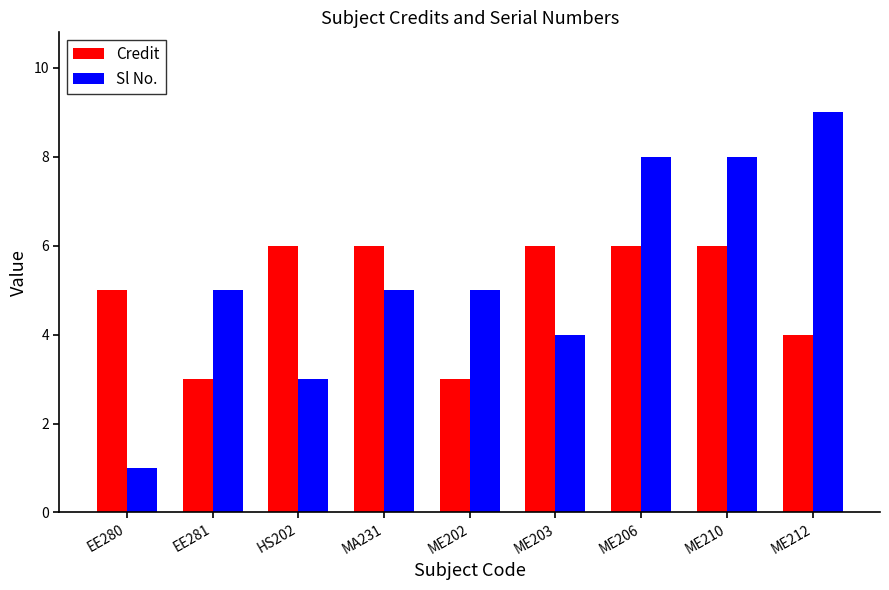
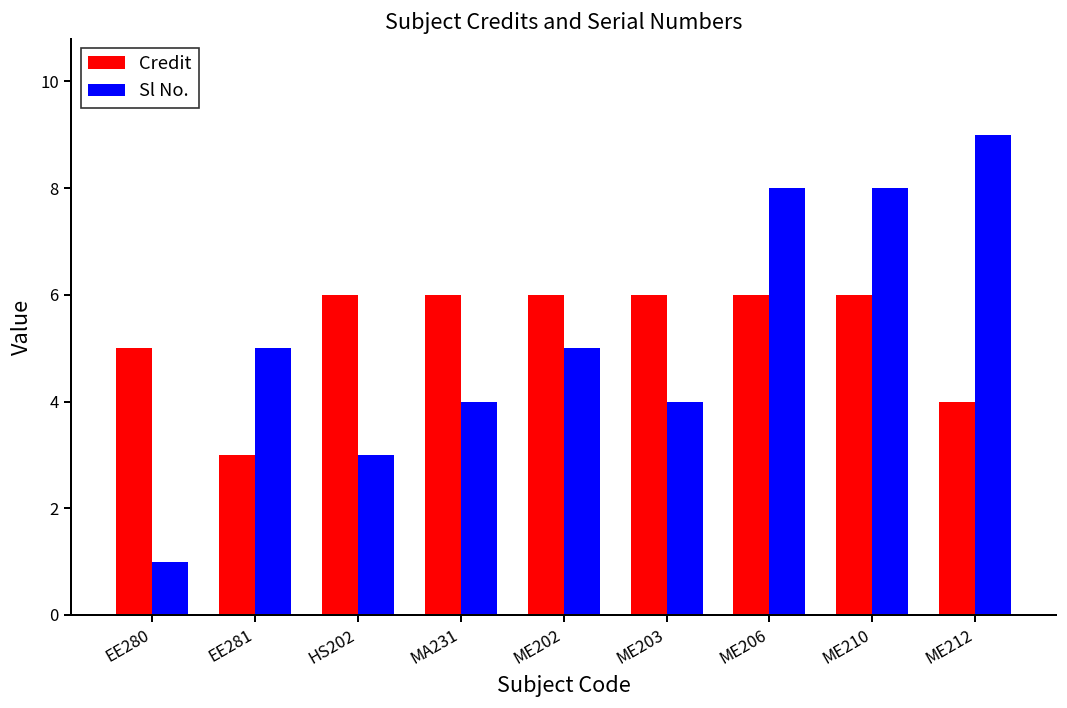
  {
    "Credit": {
      "EE280": 5,
      "EE281": 3,
      "HS202": 6,
      "MA231": 6,
-     "ME202": 3,
+     "ME202": 6,
      "ME203": 6,
      "ME206": 6,
      "ME210": 6,
      "ME212": 4
    },
    "Sl No.": {
      "EE280": 1,
      "EE281": 5,
      "HS202": 3,
-     "MA231": 5,
+     "MA231": 4,
      "ME202": 5,
      "ME203": 4,
      "ME206": 8,
      "ME210": 8,
      "ME212": 9
    }
  }
